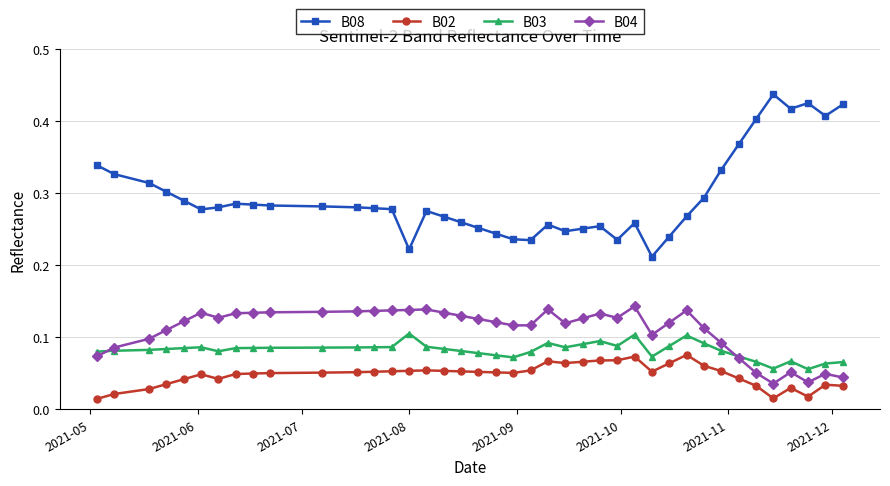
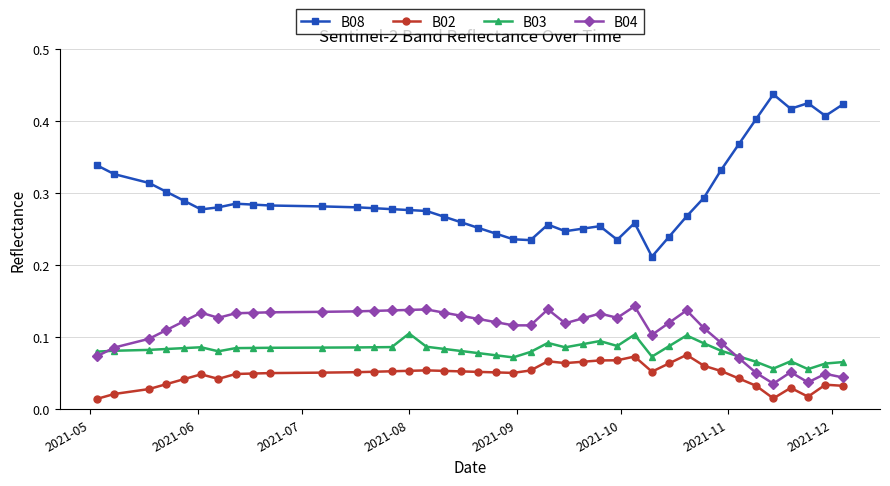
  {
    "B08": {
-     "2021-08": 0.22
+     "2021-08": 0.28
    },
    "B02": {
      "2021-08": 0.05
    },
    "B03": {
      "2021-08": 0.11
    },
    "B04": {
      "2021-08": 0.14
    }
  }
